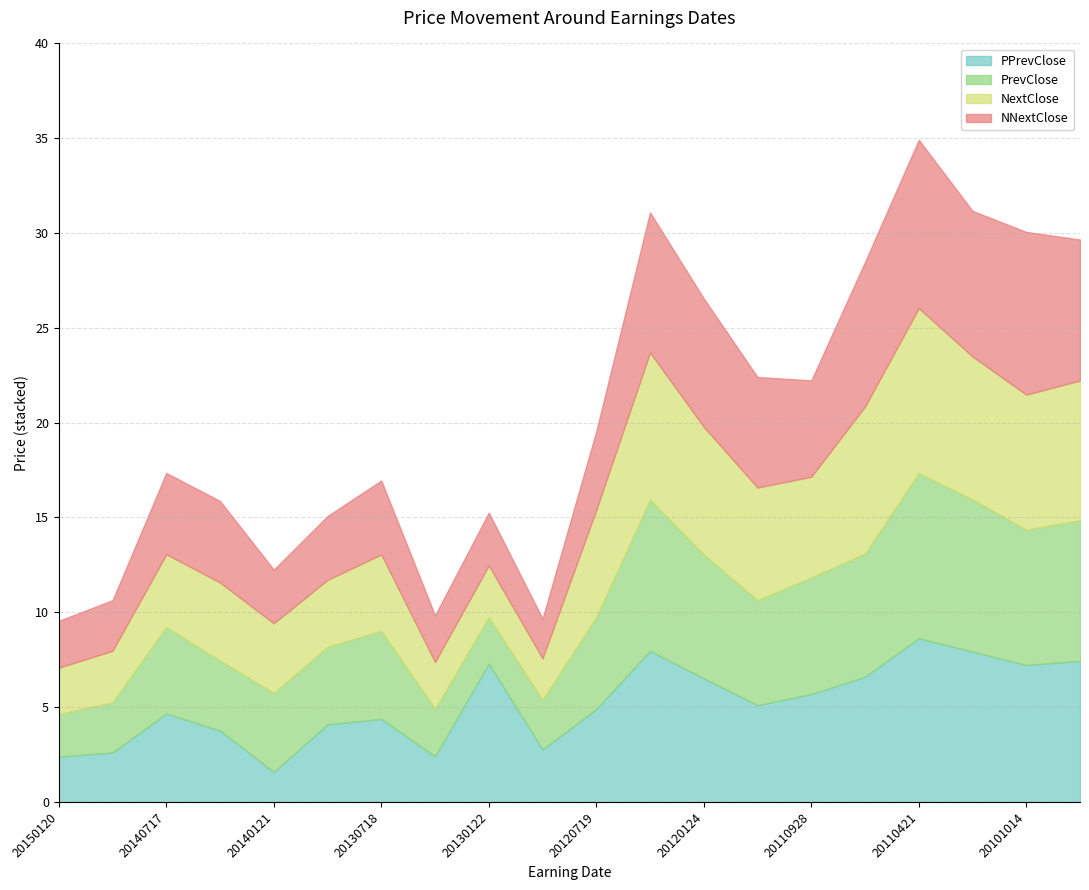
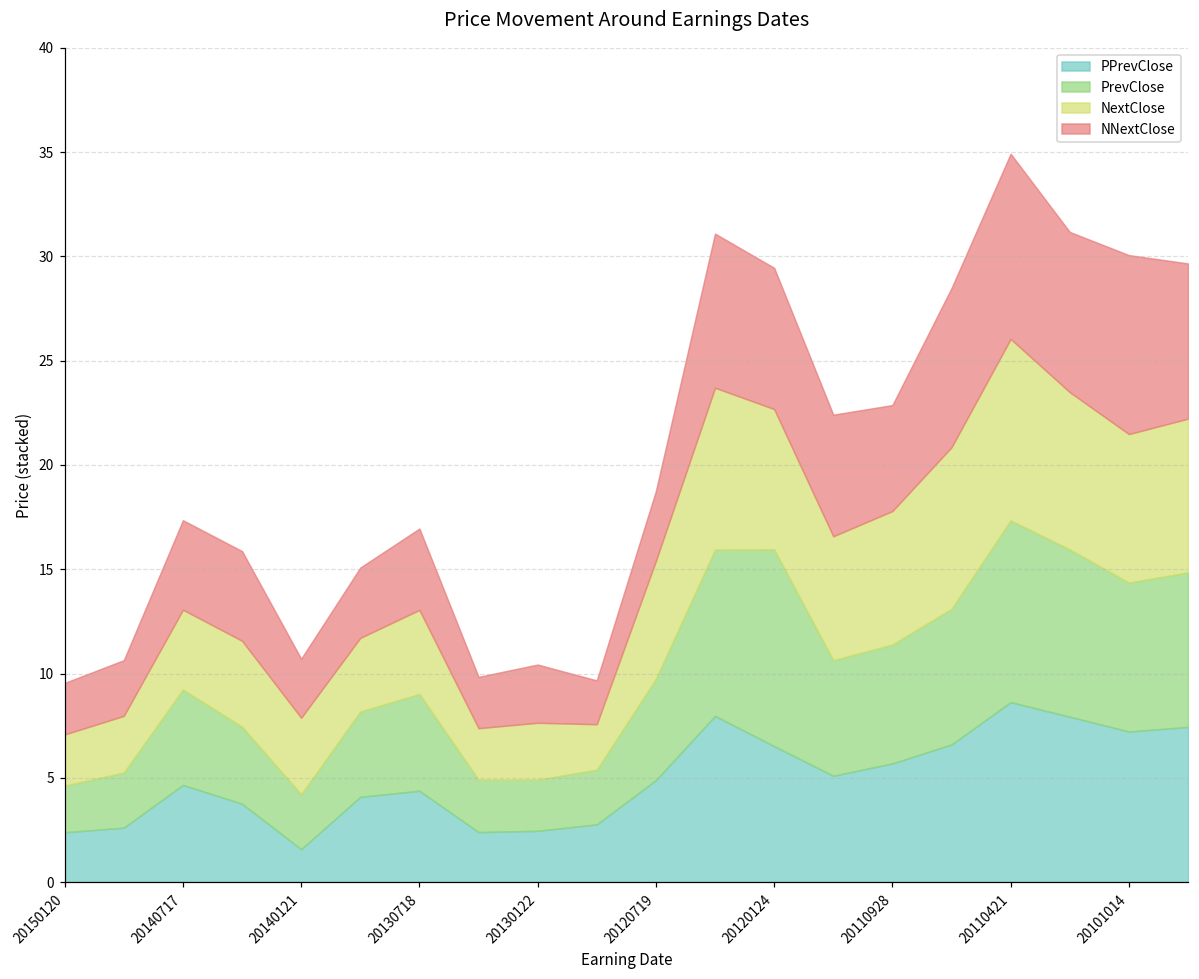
  {
    "PPrevClose": {
      "20150120": 2.4,
      "20140717": 4.7,
      "20140121": 1.6,
      "20130718": 4.4,
-     "20130122": 7.3,
+     "20130122": 2.5,
      "20120719": 4.9,
      "20120124": 6.5,
      "20110928": 5.7,
      "20110421": 8.6,
      "20101014": 7.2
    },
    "PrevClose": {
      "20150120": 2.2,
      "20140717": 4.6,
-     "20140121": 4.2,
+     "20140121": 2.6,
      "20130718": 4.6,
      "20130122": 2.5,
      "20120719": 4.9,
-     "20120124": 6.5,
-     "20110928": 6.1,
+     "20120124": 9.4,
+     "20110928": 5.7,
      "20110421": 8.7,
      "20101014": 7.1
    },
    "NextClose": {
      "20150120": 2.5,
      "20140717": 3.8,
      "20140121": 3.7,
      "20130718": 4.0,
      "20130122": 2.7,
      "20120719": 5.7,
      "20120124": 6.7,
-     "20110928": 5.3,
+     "20110928": 6.4,
      "20110421": 8.7,
      "20101014": 7.1
    },
    "NNextClose": {
      "20150120": 2.5,
      "20140717": 4.3,
      "20140121": 2.8,
      "20130718": 3.9,
      "20130122": 2.8,
-     "20120719": 4.2,
+     "20120719": 3.3,
      "20120124": 6.8,
      "20110928": 5.1,
      "20110421": 8.9,
      "20101014": 8.6
    }
  }
